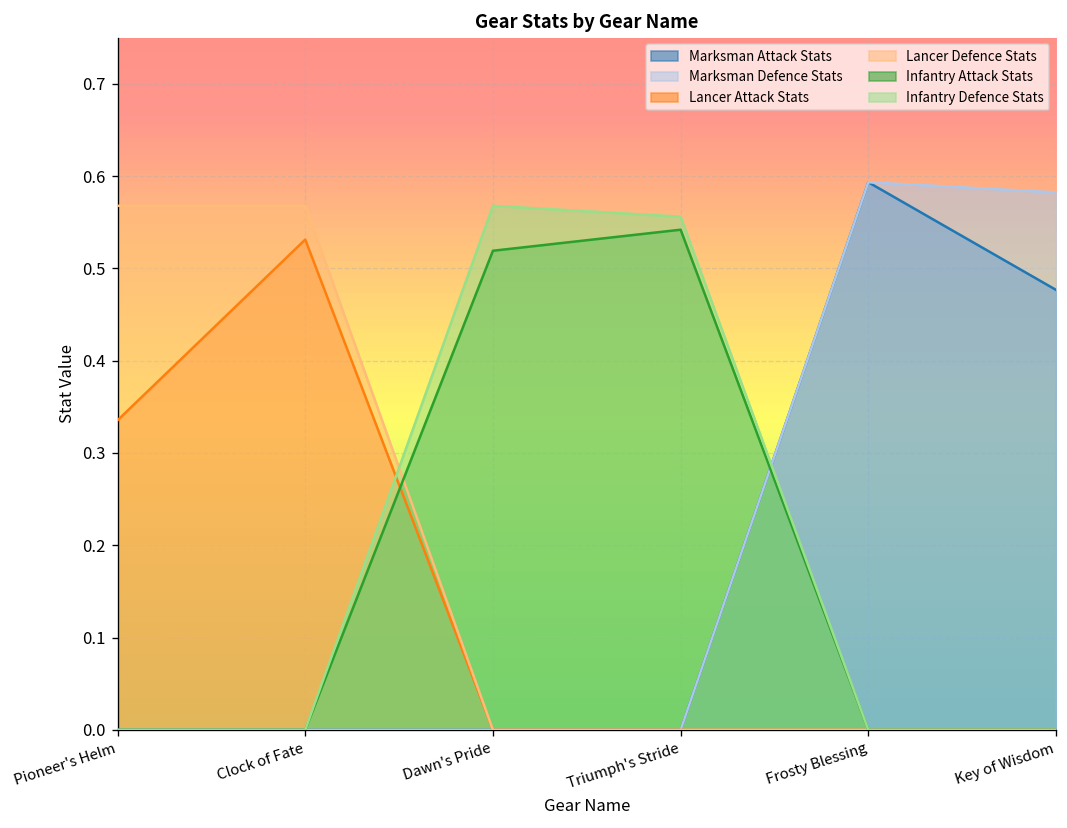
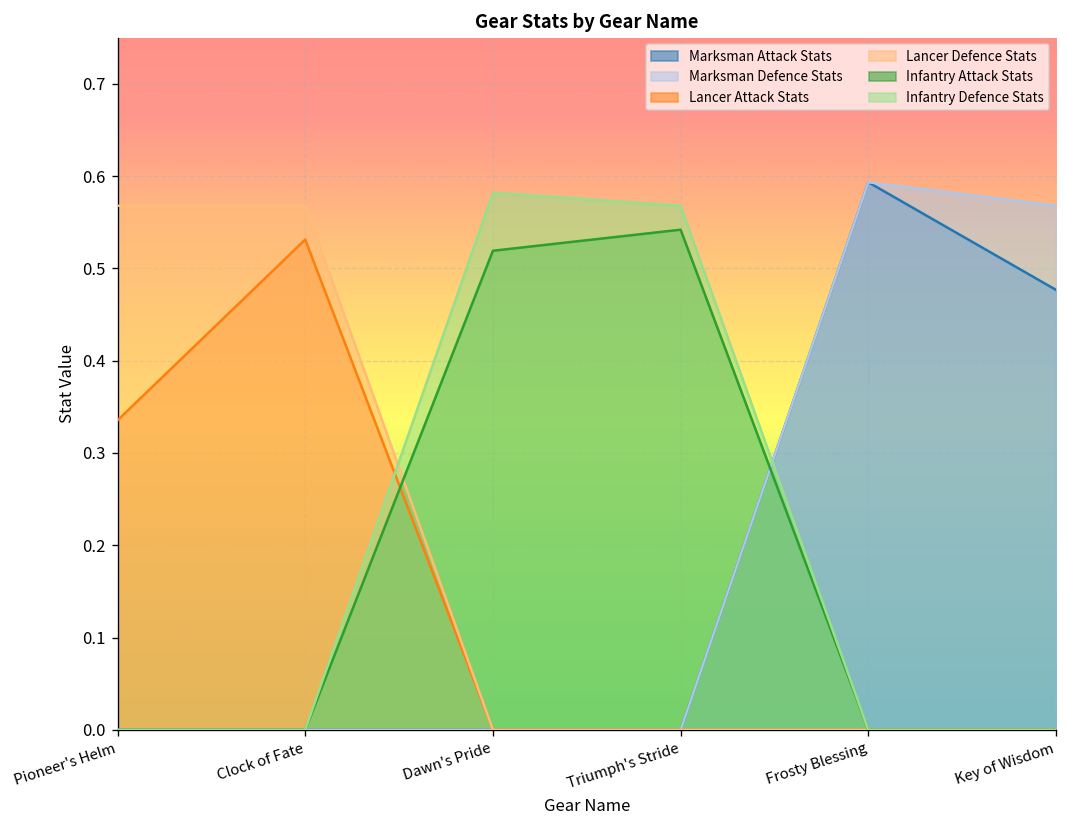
  {
    "Marksman Attack Stats": {
      "Key of Wisdom": 0.48
    },
    "Marksman Defence Stats": {
-     "Key of Wisdom": 0.58
+     "Key of Wisdom": 0.57
    },
    "Lancer Attack Stats": {
      "Pioneer's Helm": 0.34,
      "Clock of Fate": 0.53
    },
    "Lancer Defence Stats": {
      "Pioneer's Helm": 0.57,
      "Clock of Fate": 0.57
    },
    "Infantry Attack Stats": {
      "Dawn's Pride": 0.52,
      "Triumph's Stride": 0.54
    },
    "Infantry Defence Stats": {
-     "Dawn's Pride": 0.57,
-     "Triumph's Stride": 0.56
+     "Dawn's Pride": 0.58,
+     "Triumph's Stride": 0.57
    }
  }
